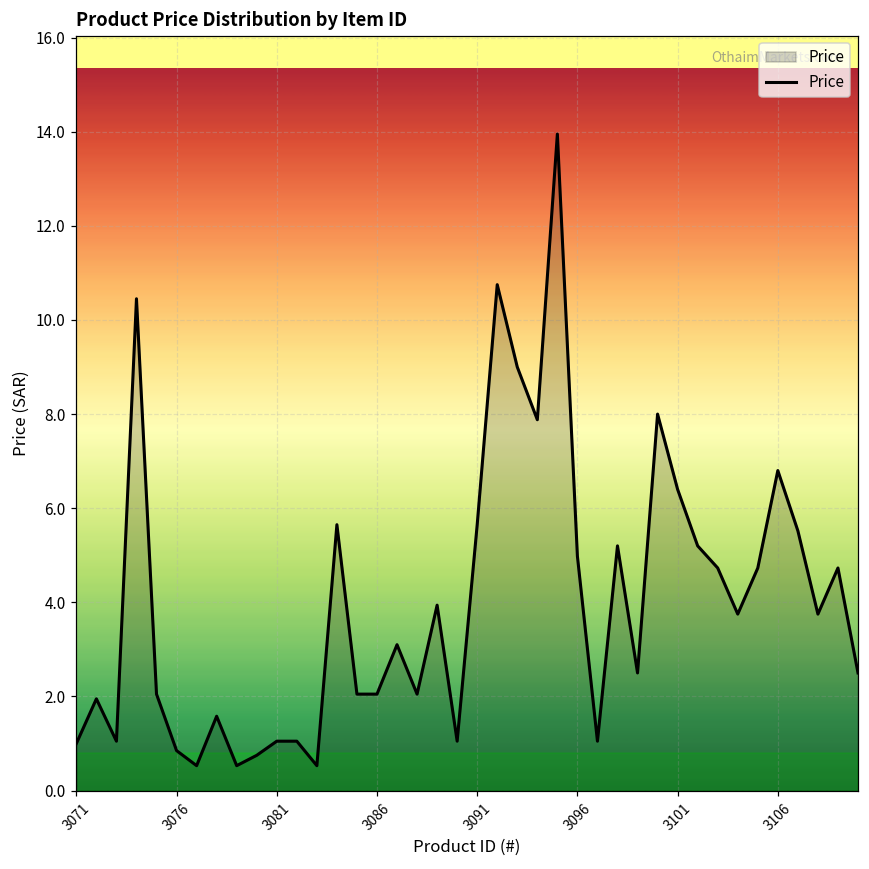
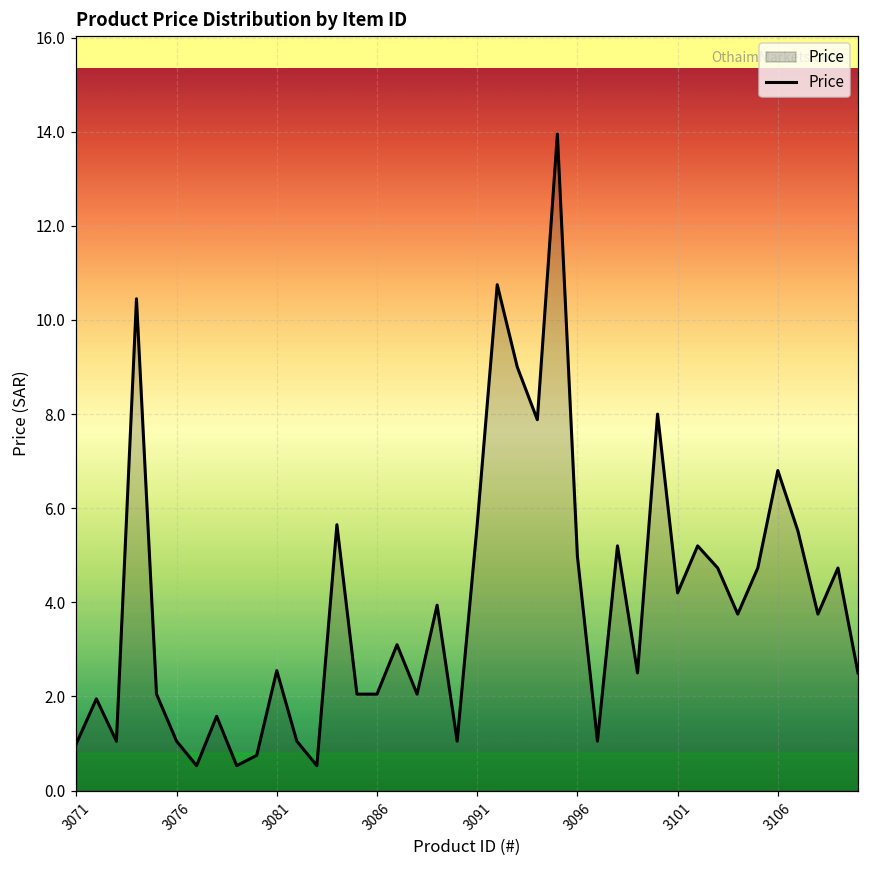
  {
    "3071": 1.0,
-   "3076": 0.9,
-   "3081": 1.1,
+   "3076": 1.1,
+   "3081": 2.6,
    "3086": 2.1,
    "3091": 5.7,
    "3096": 5.0,
-   "3101": 6.4,
+   "3101": 4.2,
    "3106": 6.8
  }
